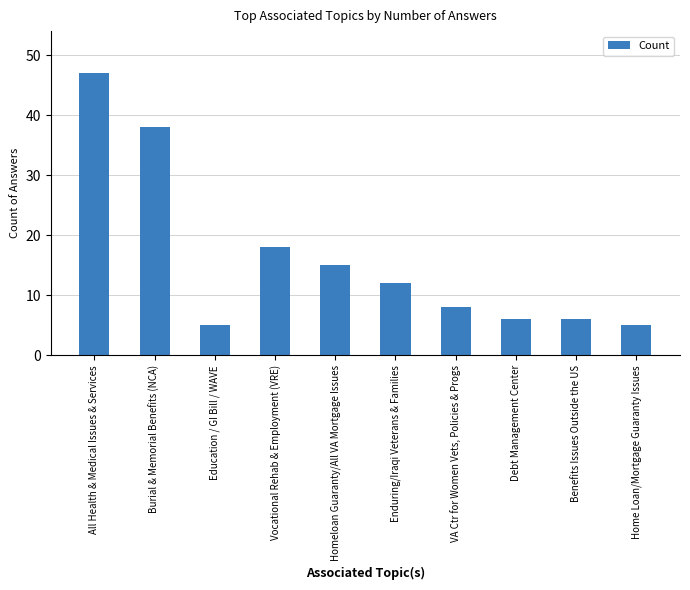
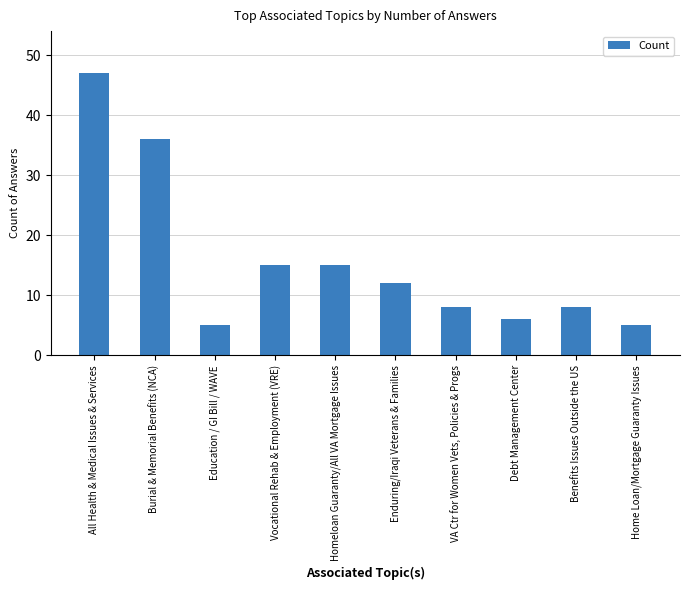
  {
    "All Health & Medical Issues & Services": 47,
-   "Burial & Memorial Benefits (NCA)": 38,
+   "Burial & Memorial Benefits (NCA)": 36,
    "Education / GI Bill / WAVE": 5,
-   "Vocational Rehab & Employment (VRE)": 18,
+   "Vocational Rehab & Employment (VRE)": 15,
    "Homeloan Guaranty/All VA Mortgage Issues": 15,
    "Enduring/Iraqi Veterans & Families": 12,
    "VA Ctr for Women Vets, Policies & Progs": 8,
    "Debt Management Center": 6,
-   "Benefits Issues Outside the US": 6,
+   "Benefits Issues Outside the US": 8,
    "Home Loan/Mortgage Guaranty Issues": 5
  }
